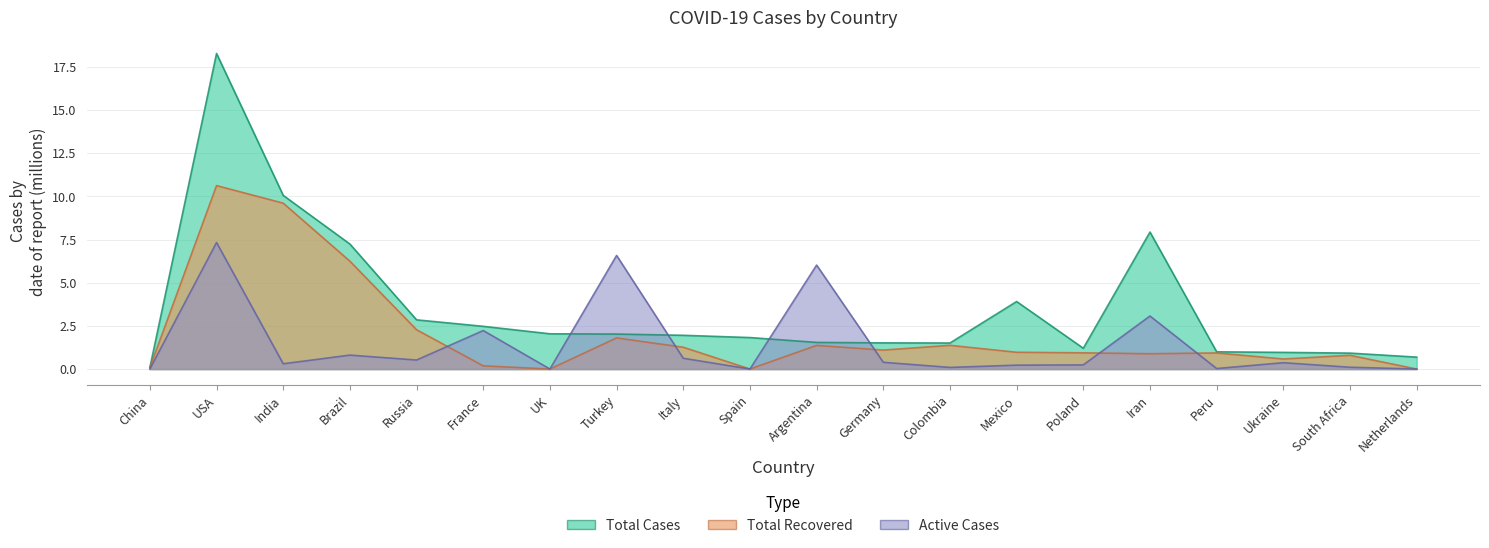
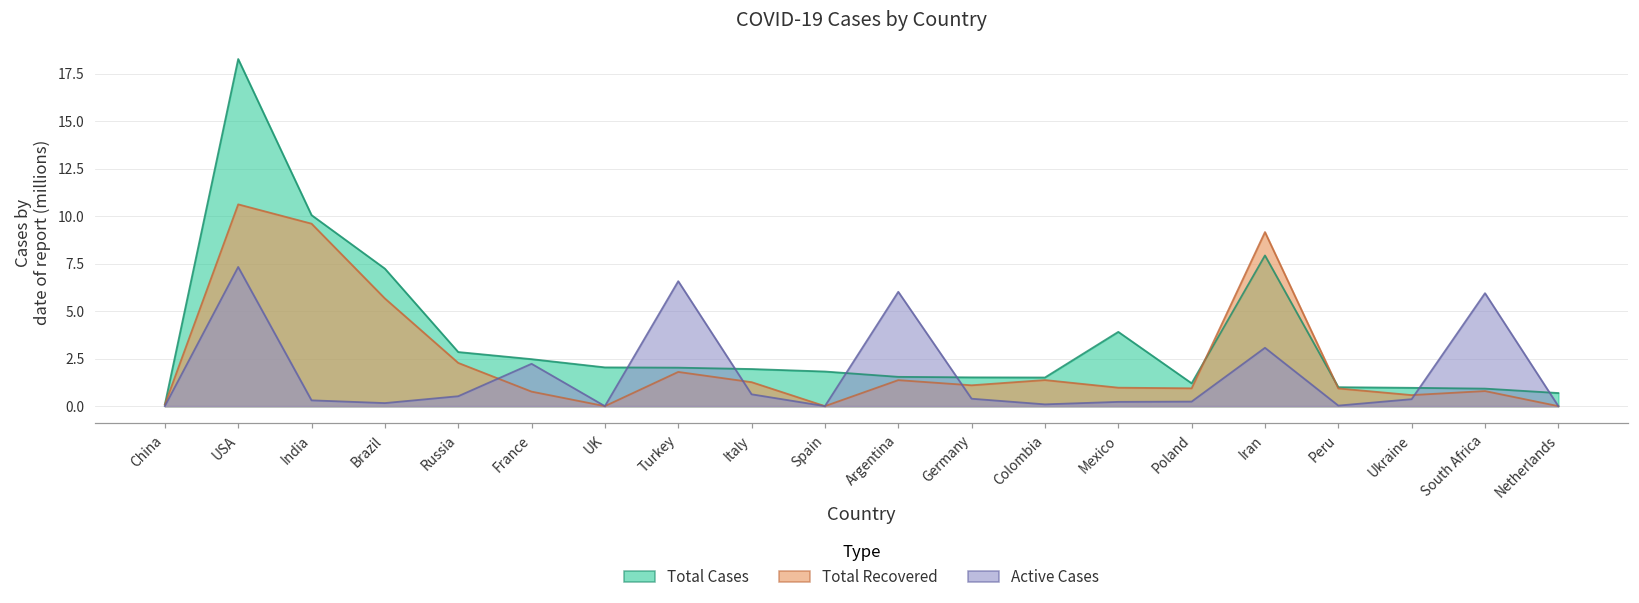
  {
    "Total Cases": {
      "USA": 18.3,
      "India": 10.1,
      "Brazil": 7.2,
      "Russia": 2.8,
      "France": 2.5,
      "UK": 2.0,
      "Turkey": 2.0,
      "Italy": 2.0,
      "Spain": 1.8,
      "Argentina": 1.5,
      "Germany": 1.5,
      "Mexico": 3.9,
      "Poland": 1.2,
      "Iran": 7.9,
      "Ukraine": 1.0,
      "Netherlands": 0.7
    },
    "Total Recovered": {
      "USA": 10.6,
      "India": 9.6,
-     "Brazil": 6.2,
+     "Brazil": 5.7,
      "Russia": 2.3,
-     "France": 0.2,
+     "France": 0.8,
      "Turkey": 1.8,
      "Italy": 1.3,
      "Argentina": 1.4,
      "Germany": 1.1,
      "Mexico": 1.0,
      "Poland": 0.9,
-     "Iran": 0.9,
+     "Iran": 9.2,
      "Ukraine": 0.6
    },
    "Active Cases": {
      "USA": 7.3,
      "India": 0.3,
-     "Brazil": 0.8,
+     "Brazil": 0.2,
      "Russia": 0.5,
      "France": 2.2,
      "Turkey": 6.6,
      "Italy": 0.6,
      "Argentina": 6.0,
      "Germany": 0.4,
      "Colombia": 0.1,
      "Mexico": 0.2,
      "Poland": 0.2,
      "Iran": 3.1,
      "Peru": 0.0,
      "Ukraine": 0.4,
-     "South Africa": 0.1
+     "South Africa": 5.9
    }
  }
